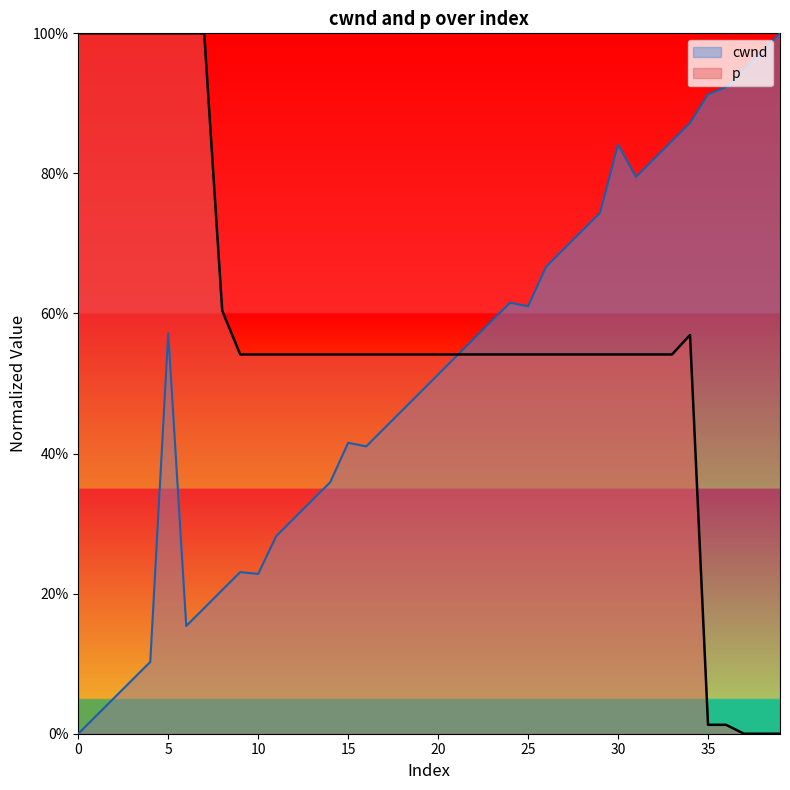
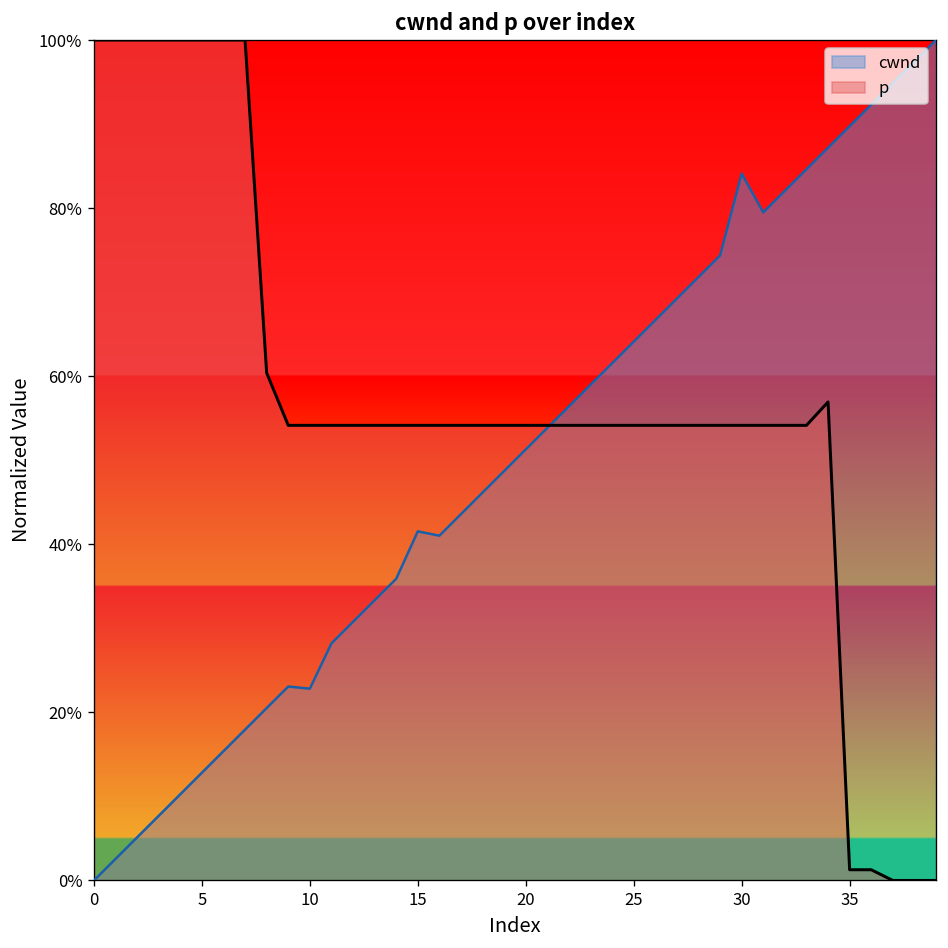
  {
    "cwnd": {
      "0": "0%",
-     "5": "57%",
+     "5": "13%",
      "10": "23%",
      "15": "42%",
      "20": "51%",
-     "25": "61%",
+     "25": "64%",
      "30": "84%",
-     "35": "91%"
+     "35": "90%"
    },
    "p": {
      "0": "100%",
      "5": "100%",
      "10": "54%",
      "15": "54%",
      "20": "54%",
      "25": "54%",
      "30": "54%",
      "35": "1%"
    }
  }
